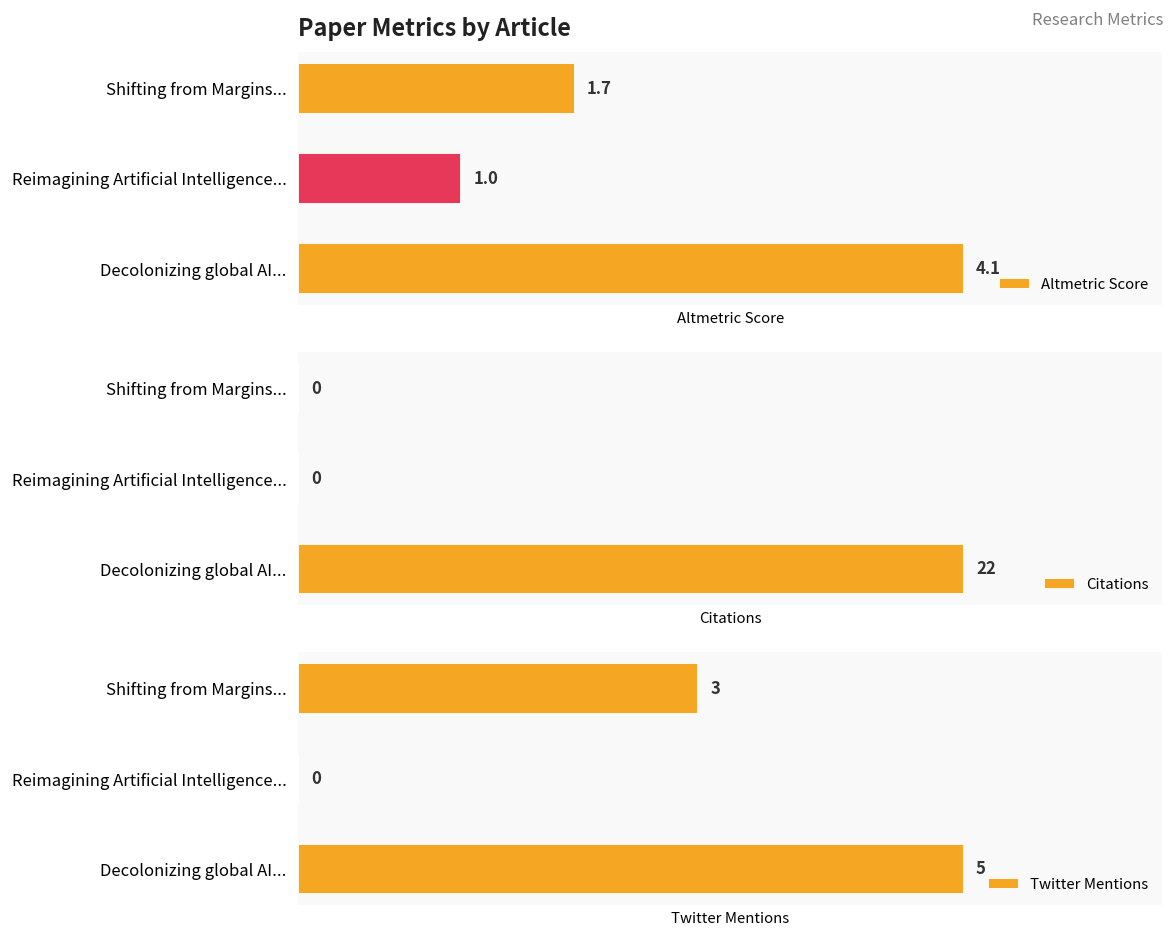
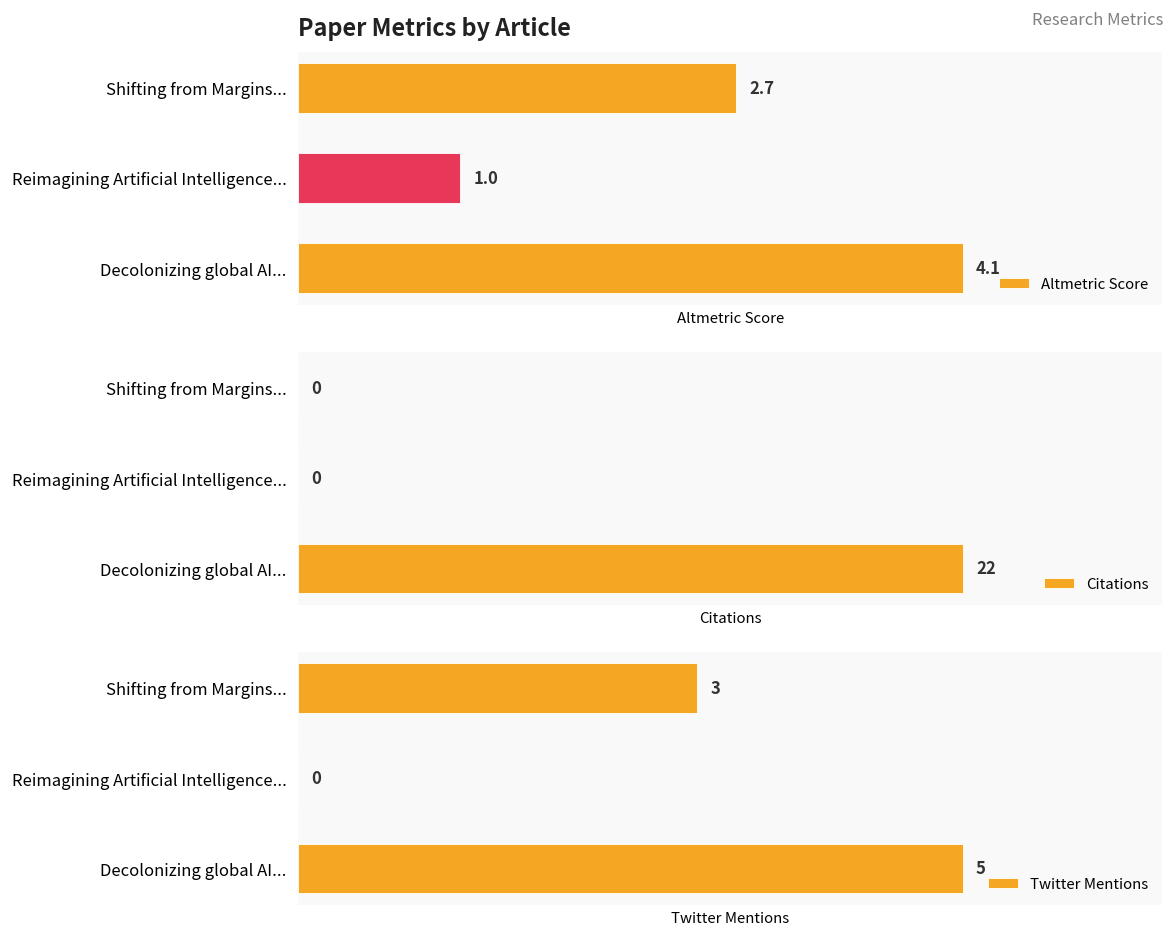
  {
    "Paper Metrics by Article": {
-     "Shifting from Margins...": 1.7,
+     "Shifting from Margins...": 2.7,
      "Reimagining Artificial Intelligence...": 1.0,
      "Decolonizing global AI...": 4.1
    }
  }
